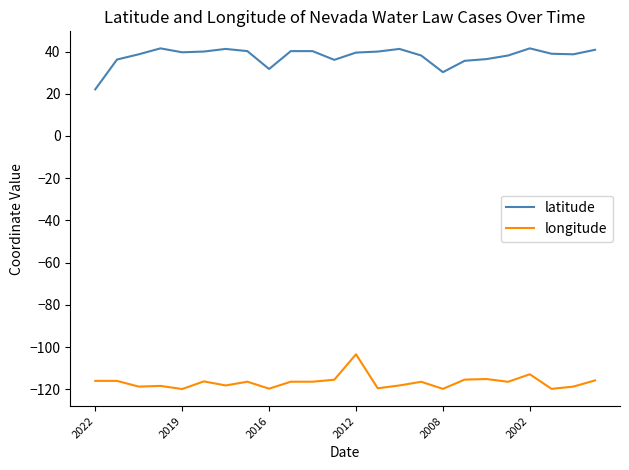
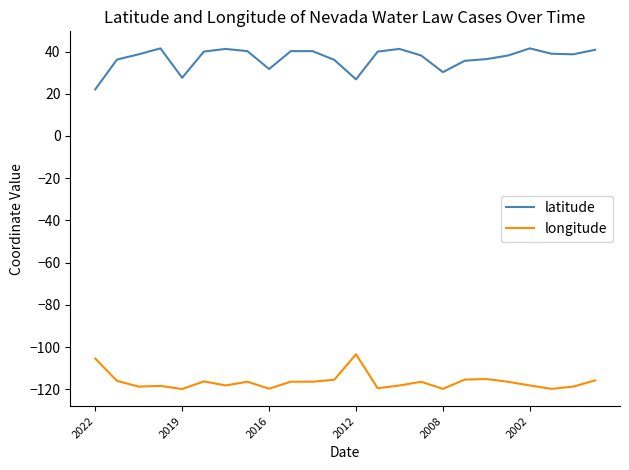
  {
    "latitude": {
      "2022": 22,
-     "2019": 40,
+     "2019": 28,
      "2016": 32,
-     "2012": 40,
+     "2012": 27,
      "2008": 30,
      "2002": 41
    },
    "longitude": {
-     "2022": -116,
+     "2022": -105,
      "2019": -120,
      "2016": -120,
      "2012": -103,
      "2008": -120,
-     "2002": -113
+     "2002": -118
    }
  }
